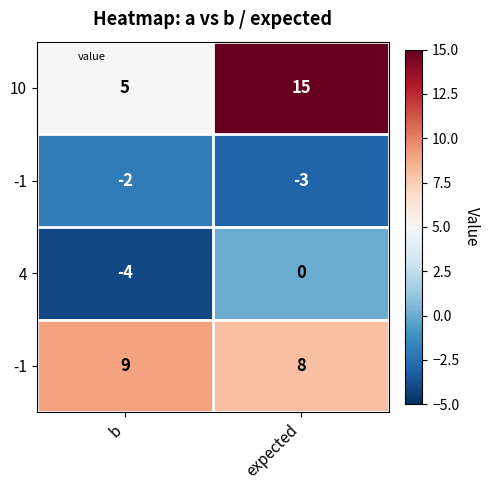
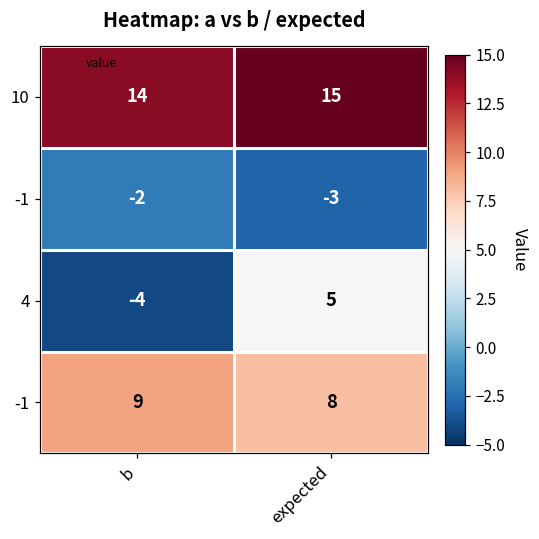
  {
    "10": {
-     "b": 5,
+     "b": 14,
      "expected": 15
    },
    "4": {
      "b": -4,
-     "expected": 0
+     "expected": 5
    }
  }
